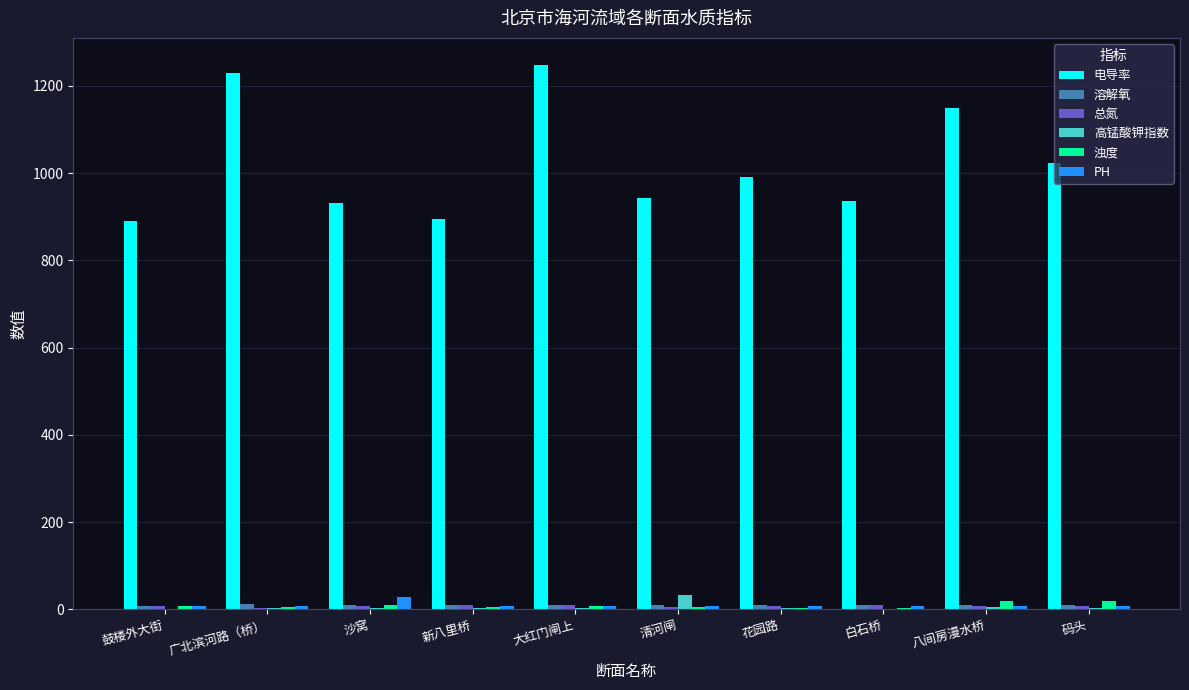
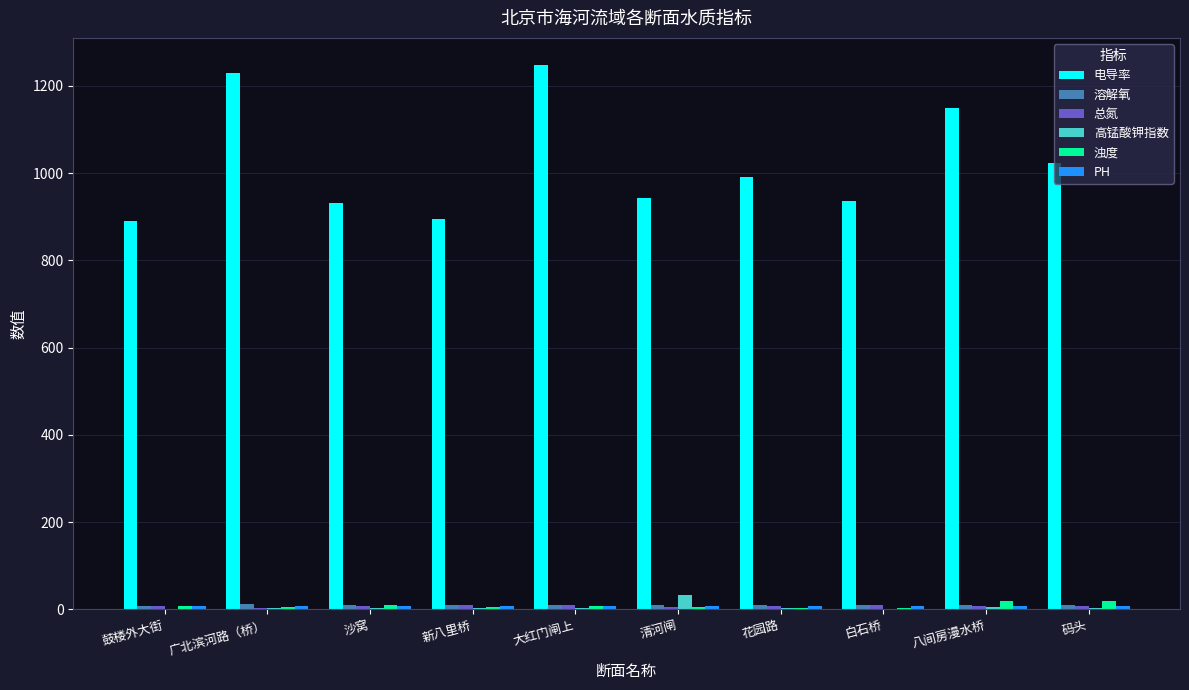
  {
    "电导率": {
      "鼓楼外大街": 890,
      "广北滨河路（桥）": 1230,
      "沙窝": 930,
      "新八里桥": 890,
      "大红门闸上": 1250,
      "清河闸": 940,
      "花园路": 990,
      "白石桥": 940,
      "八间房漫水桥": 1150
    },
    "高锰酸钾指数": {
      "清河闸": 30
    },
    "浊度": {
      "鼓楼外大街": 10,
      "沙窝": 10,
      "大红门闸上": 10,
      "八间房漫水桥": 20,
      "码头": 20
    },
    "PH": {
      "鼓楼外大街": 10,
      "广北滨河路（桥）": 10,
-     "沙窝": 30,
+     "沙窝": 10,
      "新八里桥": 10,
      "大红门闸上": 10,
      "清河闸": 10,
      "花园路": 10,
      "白石桥": 10,
      "八间房漫水桥": 10,
      "码头": 10
    }
  }
